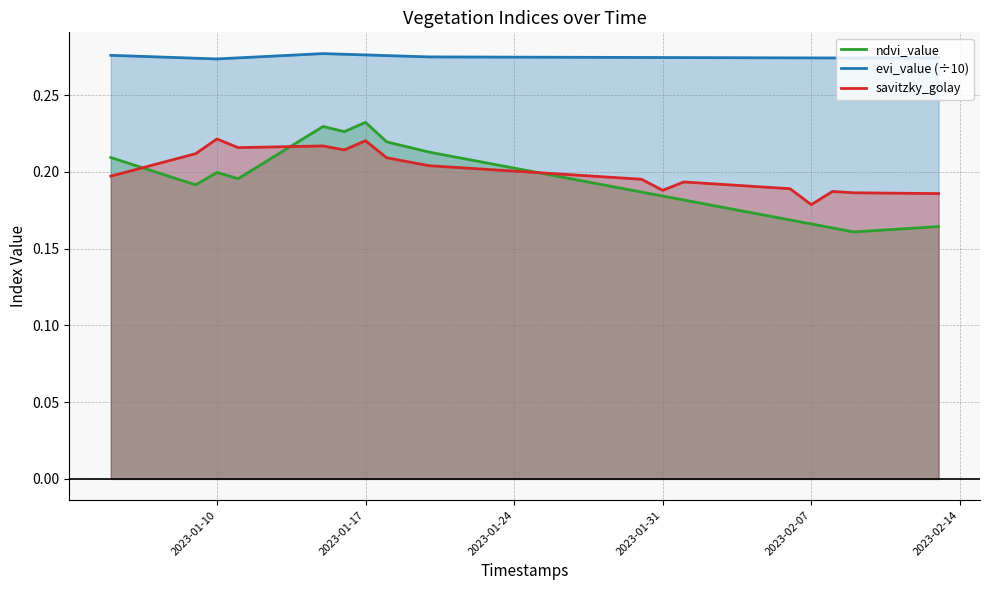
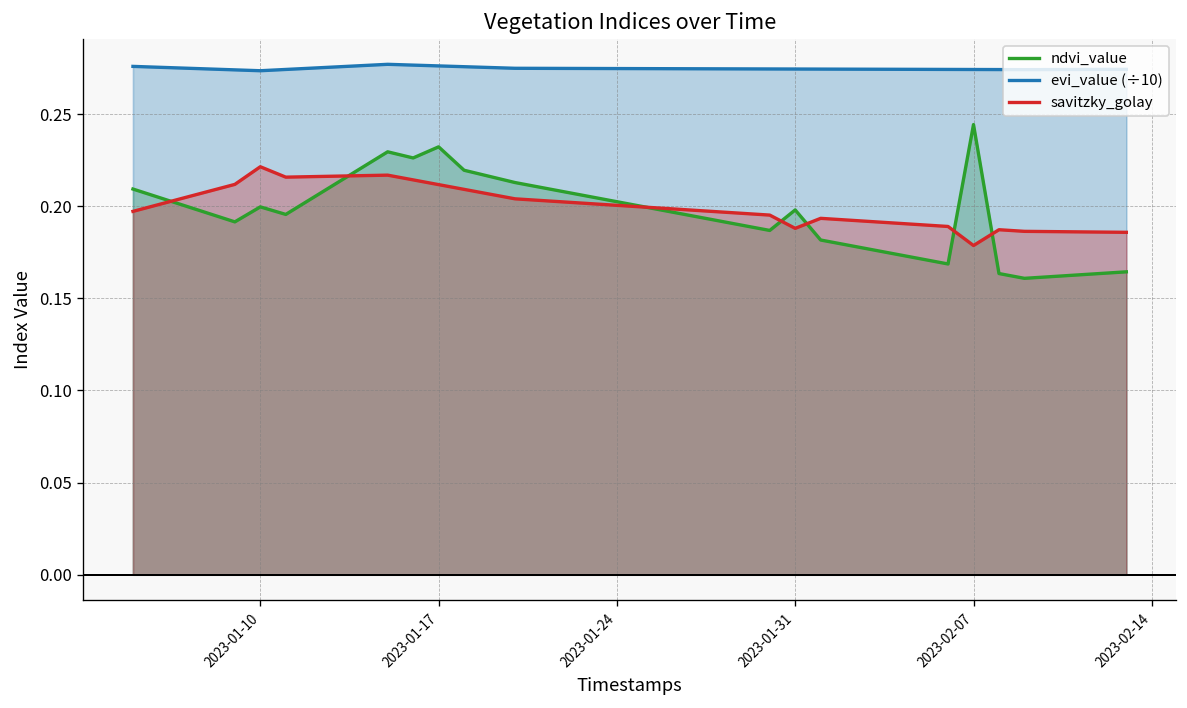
  {
    "ndvi_value": {
      "2023-01-10": 0.200,
      "2023-01-17": 0.232,
      "2023-01-24": 0.202,
-     "2023-01-31": 0.184,
-     "2023-02-07": 0.166
+     "2023-01-31": 0.198,
+     "2023-02-07": 0.244
    },
    "evi_value (÷10)": {
      "2023-01-10": 0.274,
      "2023-01-17": 0.276,
      "2023-01-24": 0.275,
      "2023-01-31": 0.274,
      "2023-02-07": 0.274
    },
    "savitzky_golay": {
      "2023-01-10": 0.221,
-     "2023-01-17": 0.220,
+     "2023-01-17": 0.212,
      "2023-01-24": 0.200,
      "2023-01-31": 0.188,
      "2023-02-07": 0.179
    }
  }
